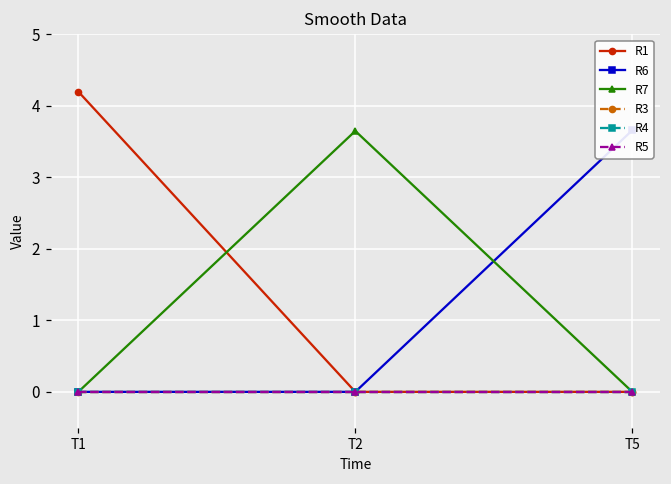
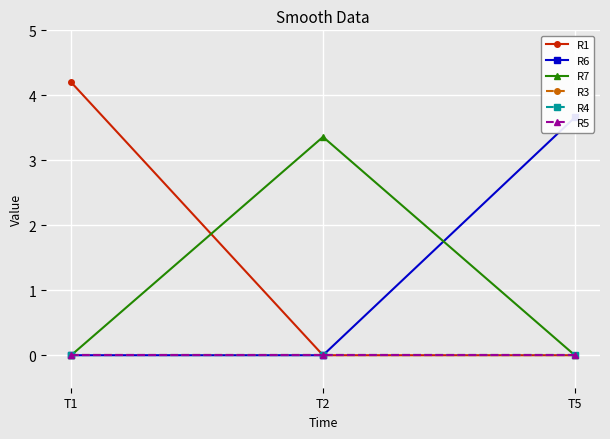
  {
    "R1": {
      "T1": 4.2
    },
    "R7": {
-     "T2": 3.7
+     "T2": 3.4
    }
  }
